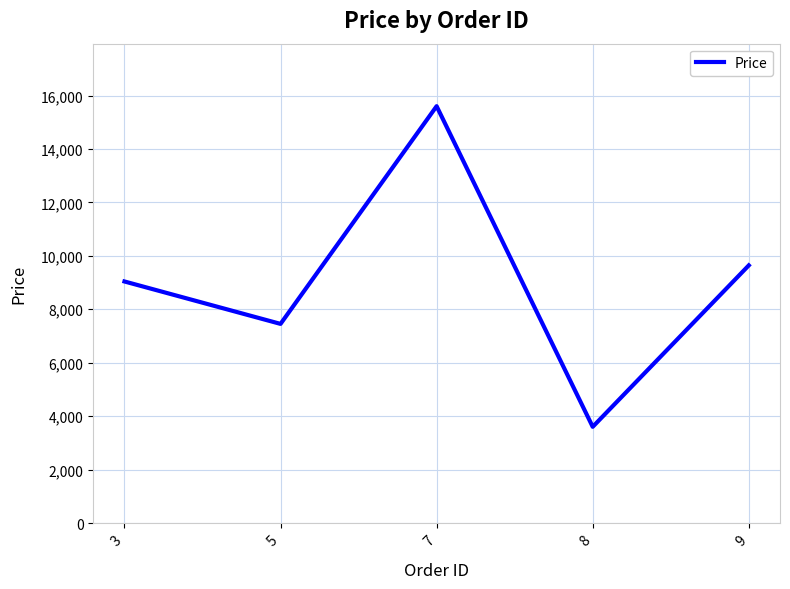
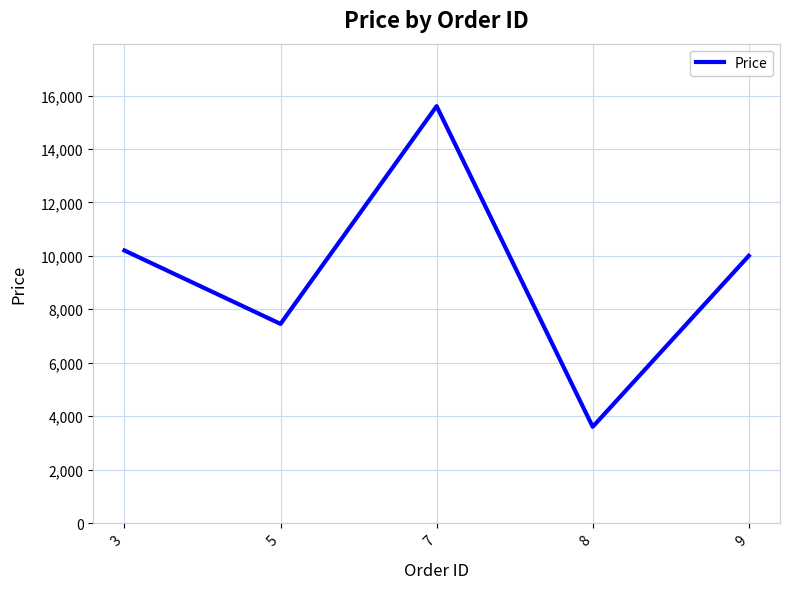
  {
-   "3": "9,000",
+   "3": "10,200",
    "5": "7,500",
    "7": "15,600",
    "8": "3,600",
-   "9": "9,600"
+   "9": "10,000"
  }
